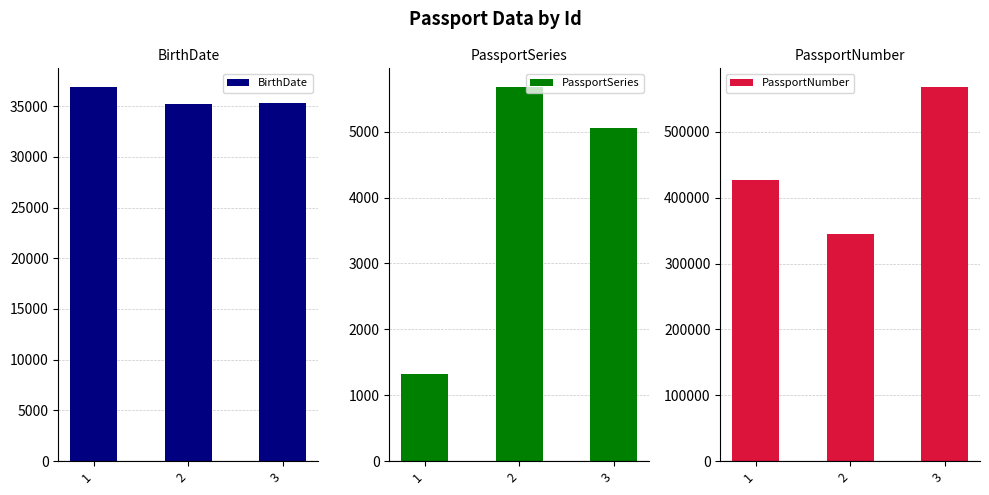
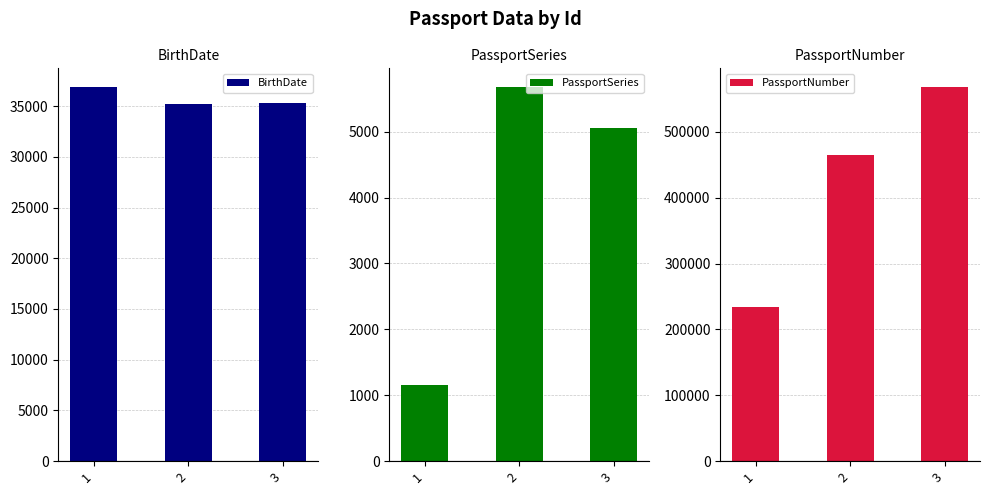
  {
    "BirthDate": {
      "1": 36900,
      "2": 35200,
      "3": 35300
    },
    "PassportSeries": {
-     "1": 1300,
+     "1": 1200,
      "2": 5700,
      "3": 5100
    },
    "PassportNumber": {
-     "1": 430000,
-     "2": 350000,
+     "1": 230000,
+     "2": 460000,
      "3": 570000
    }
  }
